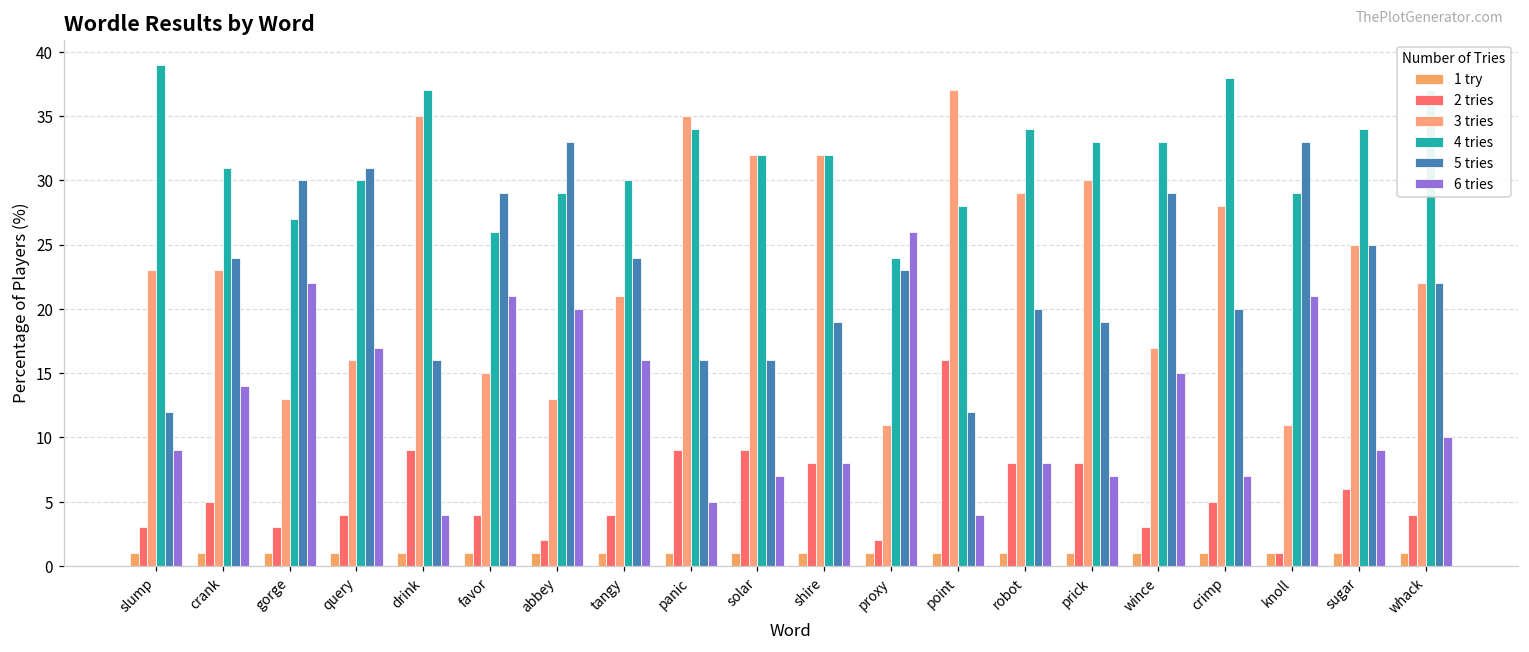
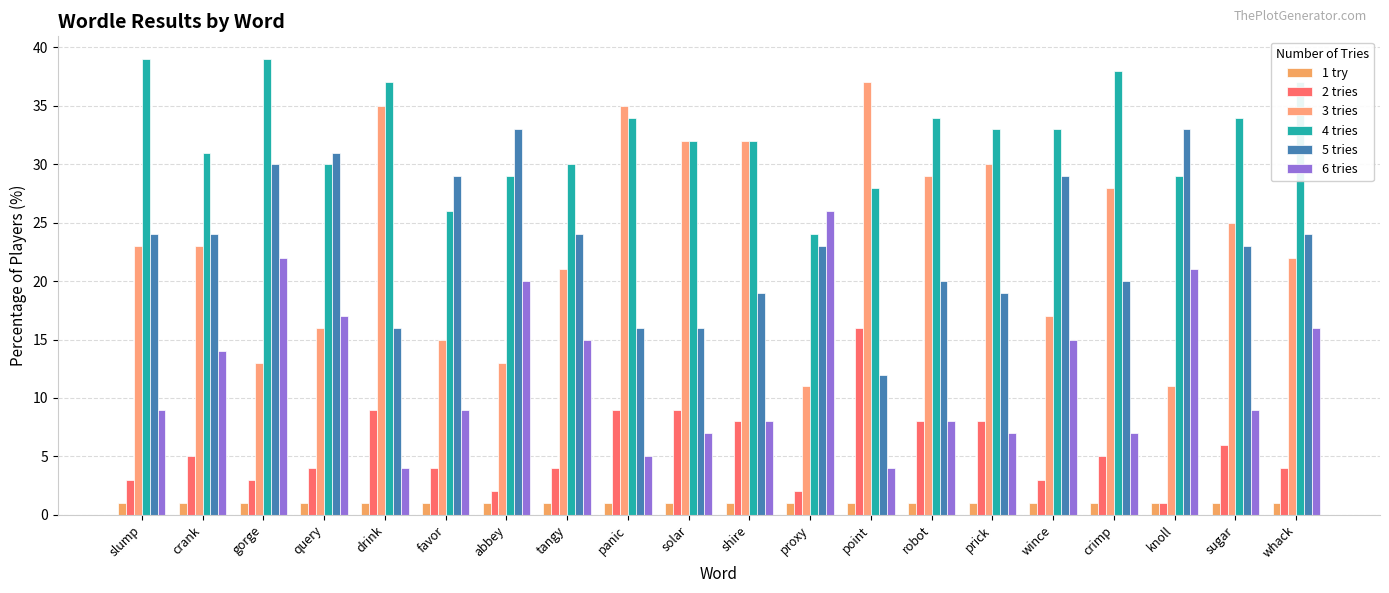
  {
    "4 tries": {
      "slump": 39,
      "crank": 31,
-     "gorge": 27,
+     "gorge": 39,
      "query": 30,
      "drink": 37,
      "favor": 26,
      "abbey": 29,
      "tangy": 30,
      "panic": 34,
      "solar": 32,
      "shire": 32,
      "proxy": 24,
      "point": 28,
      "robot": 34,
      "prick": 33,
      "wince": 33,
      "crimp": 38,
      "knoll": 29,
      "sugar": 34
    },
    "5 tries": {
-     "slump": 12,
+     "slump": 24,
      "crank": 24,
      "gorge": 30,
      "query": 31,
      "drink": 16,
      "favor": 29,
      "abbey": 33,
      "tangy": 24,
      "panic": 16,
      "solar": 16,
      "shire": 19,
      "proxy": 23,
      "point": 12,
      "robot": 20,
      "prick": 19,
      "wince": 29,
      "crimp": 20,
      "knoll": 33,
-     "sugar": 25,
-     "whack": 22
+     "sugar": 23,
+     "whack": 24
    },
    "6 tries": {
      "slump": 9,
      "crank": 14,
      "gorge": 22,
      "query": 17,
      "drink": 4,
-     "favor": 21,
+     "favor": 9,
      "abbey": 20,
-     "tangy": 16,
+     "tangy": 15,
      "panic": 5,
      "solar": 7,
      "shire": 8,
      "proxy": 26,
      "point": 4,
      "robot": 8,
      "prick": 7,
      "wince": 15,
      "crimp": 7,
      "knoll": 21,
      "sugar": 9,
-     "whack": 10
+     "whack": 16
    }
  }
